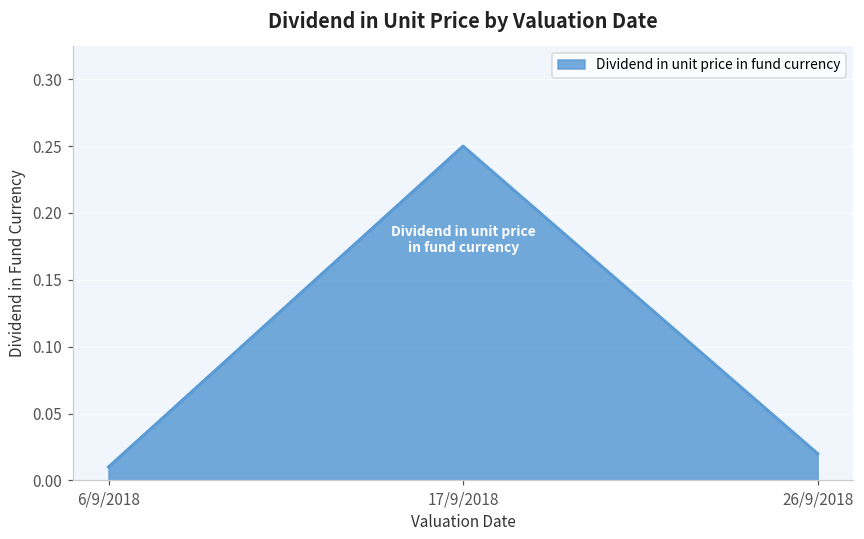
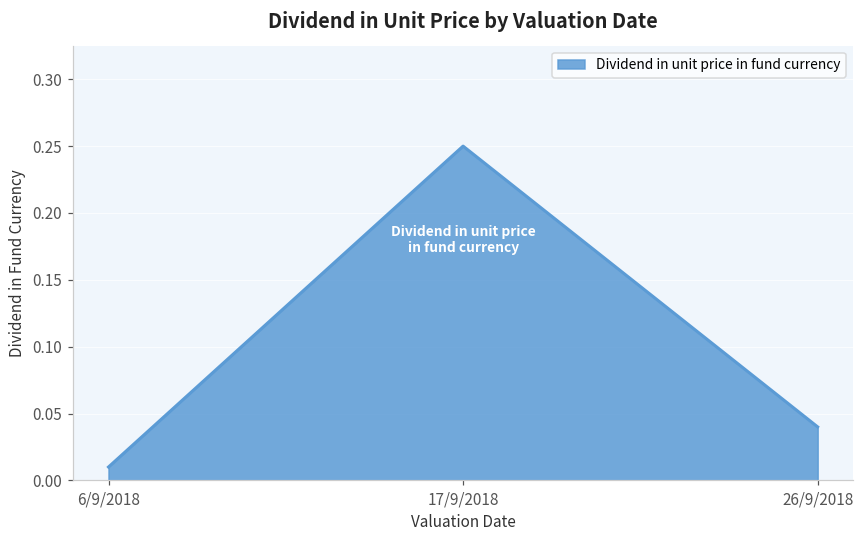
  {
    "6/9/2018": 0.01,
    "17/9/2018": 0.25,
-   "26/9/2018": 0.02
+   "26/9/2018": 0.04
  }
